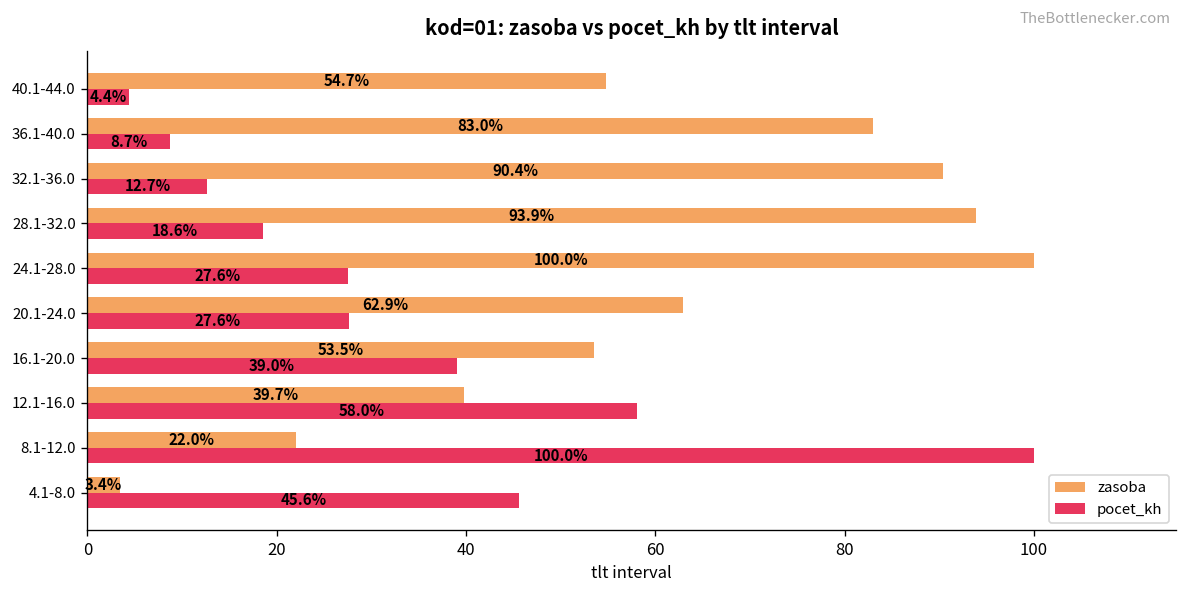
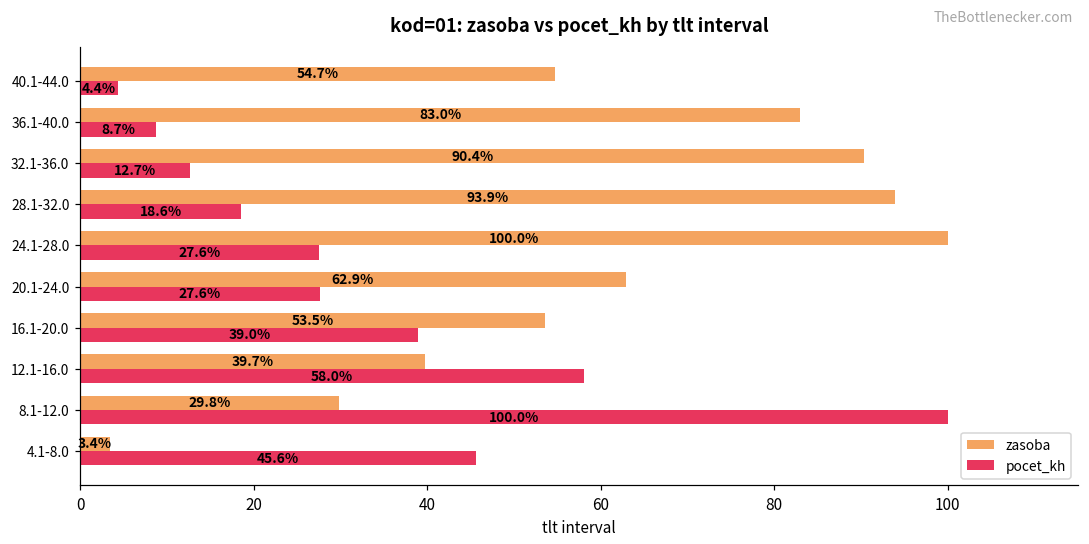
  {
    "zasoba": {
      "40.1-44.0": "54.7%",
      "36.1-40.0": "83.0%",
      "32.1-36.0": "90.4%",
      "28.1-32.0": "93.9%",
      "24.1-28.0": "100.0%",
      "20.1-24.0": "62.9%",
      "16.1-20.0": "53.5%",
      "12.1-16.0": "39.7%",
-     "8.1-12.0": "22.0%",
+     "8.1-12.0": "29.8%",
      "4.1-8.0": "3.4%"
    },
    "pocet_kh": {
      "40.1-44.0": "4.4%",
      "36.1-40.0": "8.7%",
      "32.1-36.0": "12.7%",
      "28.1-32.0": "18.6%",
      "24.1-28.0": "27.6%",
      "20.1-24.0": "27.6%",
      "16.1-20.0": "39.0%",
      "12.1-16.0": "58.0%",
      "8.1-12.0": "100.0%",
      "4.1-8.0": "45.6%"
    }
  }
